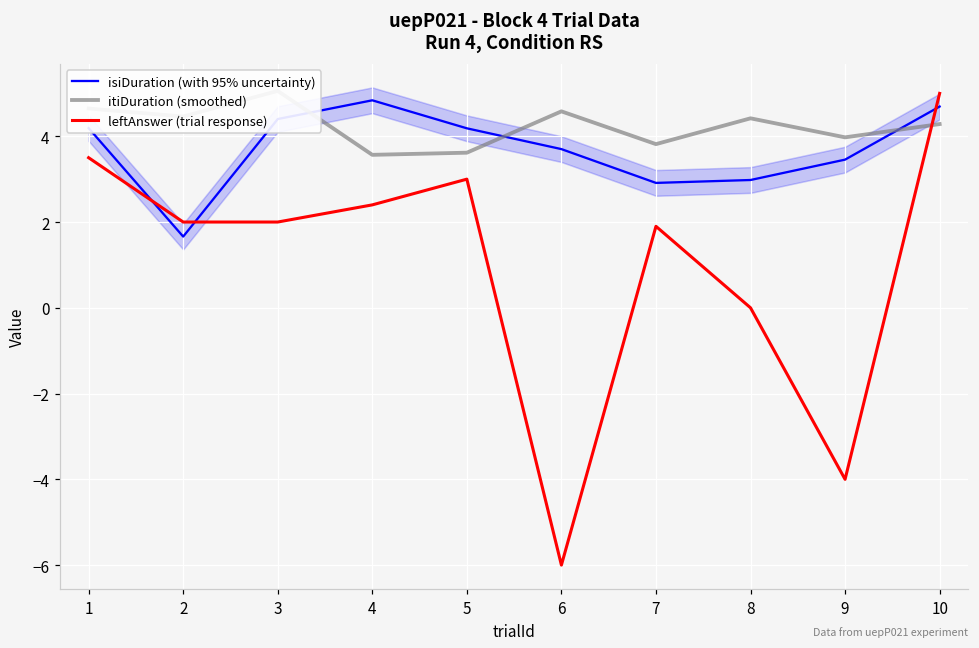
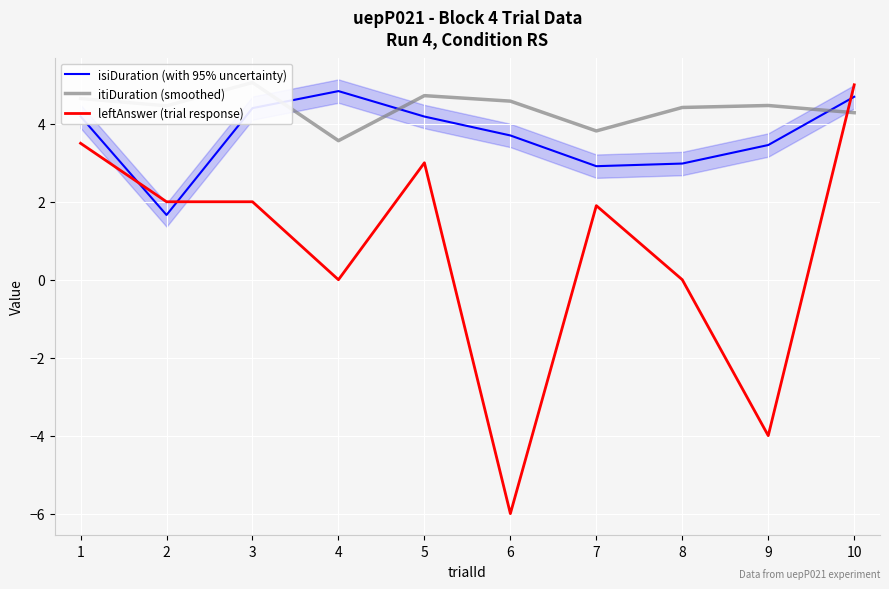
  {
    "itiDuration (smoothed)": {
      "4": 3.6,
-     "5": 3.6,
+     "5": 4.7,
      "6": 4.6,
      "7": 3.8,
      "8": 4.4,
-     "9": 4.0,
+     "9": 4.5,
      "10": 4.3
    },
    "leftAnswer (trial response)": {
      "1": 3.5,
      "3": 2.0,
-     "4": 2.4,
+     "4": 0.0,
      "5": 3.0,
      "6": -6.0,
      "7": 1.9,
      "8": 0.0,
      "9": -4.0
    }
  }
